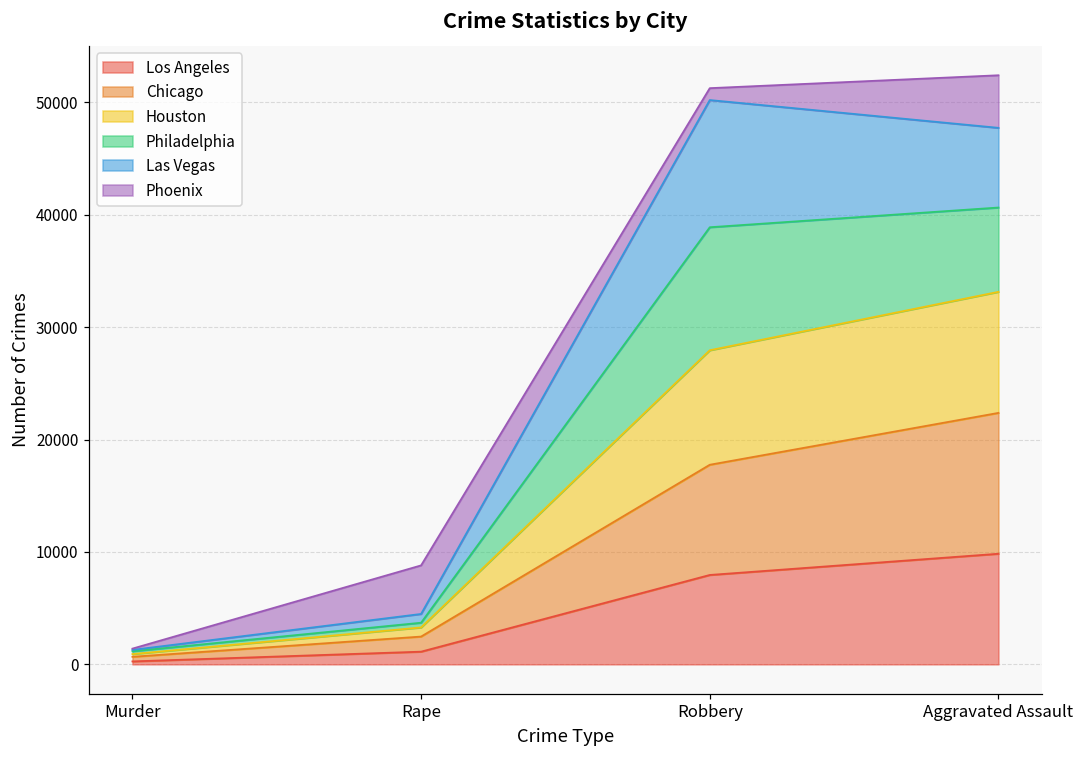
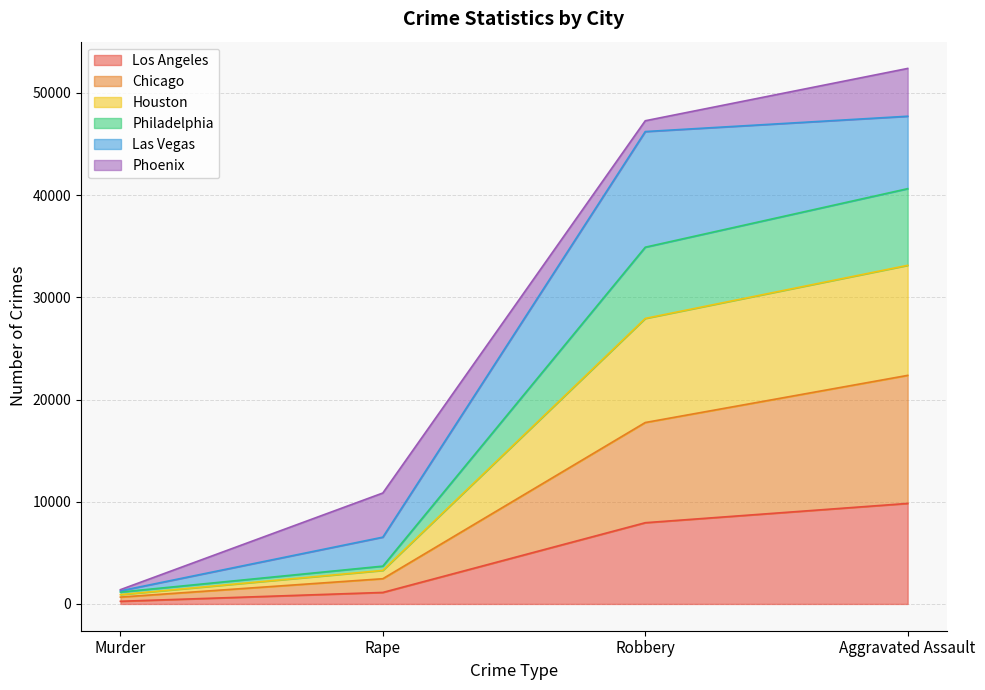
  {
    "Philadelphia": {
      "Rape": 400,
-     "Robbery": 10900,
+     "Robbery": 7000,
      "Aggravated Assault": 7500
    },
    "Las Vegas": {
-     "Rape": 800,
+     "Rape": 2800,
      "Robbery": 11300,
      "Aggravated Assault": 7100
    },
    "Phoenix": {
      "Rape": 4300,
      "Robbery": 1100,
      "Aggravated Assault": 4700
    }
  }
